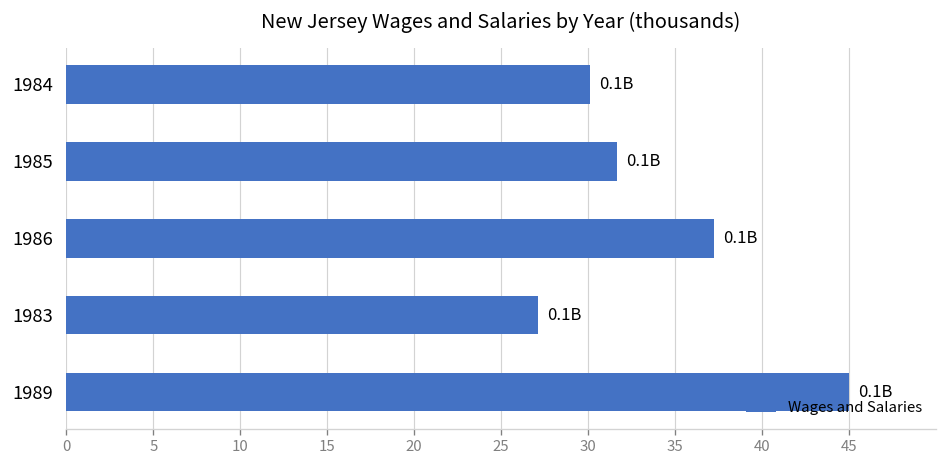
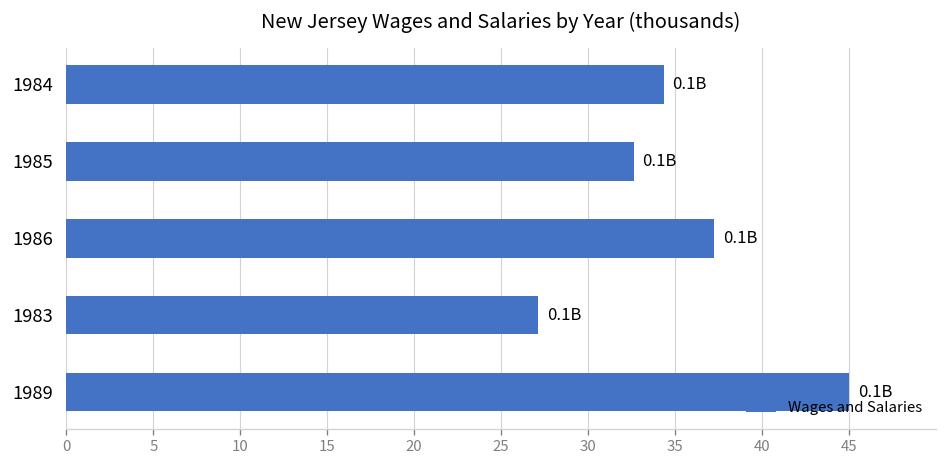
  {
-   "1984": 30.1,
-   "1985": 31.7
+   "1984": 34.3,
+   "1985": 32.6
  }
